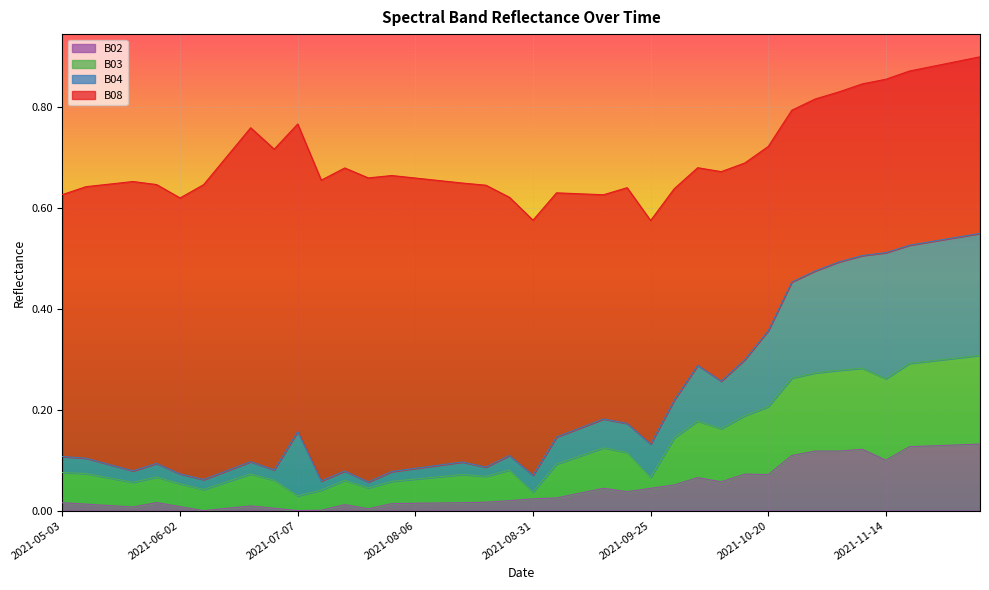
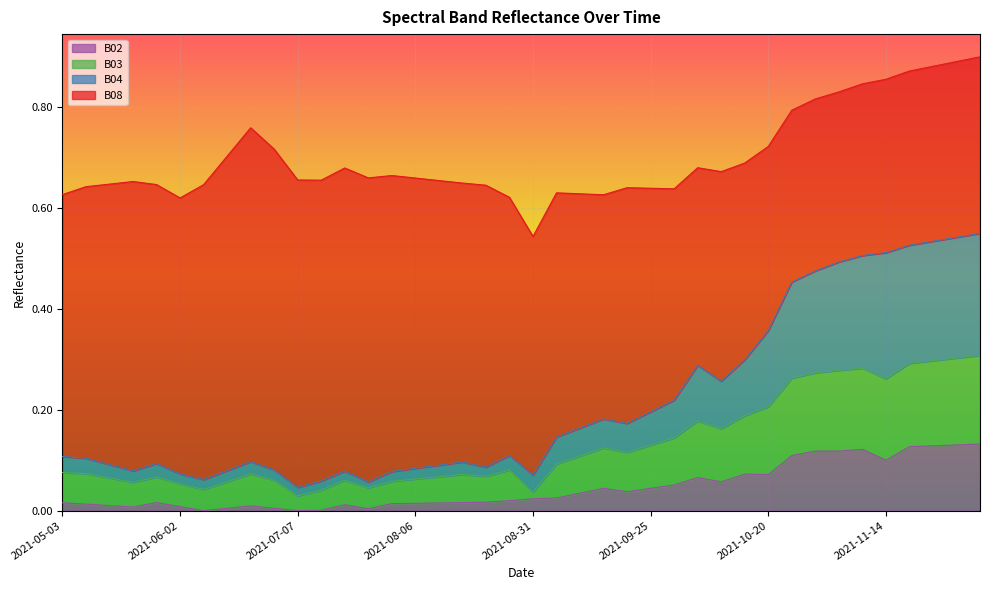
  {
    "B02": {
      "2021-05-03": 0.02,
      "2021-06-02": 0.01,
      "2021-07-07": 0.00,
      "2021-08-06": 0.01,
      "2021-08-31": 0.02,
      "2021-09-25": 0.04,
      "2021-10-20": 0.07,
      "2021-11-14": 0.10
    },
    "B03": {
      "2021-05-03": 0.06,
      "2021-06-02": 0.05,
      "2021-07-07": 0.03,
      "2021-08-06": 0.05,
      "2021-08-31": 0.01,
-     "2021-09-25": 0.02,
+     "2021-09-25": 0.09,
      "2021-10-20": 0.13,
      "2021-11-14": 0.16
    },
    "B04": {
      "2021-05-03": 0.03,
      "2021-06-02": 0.02,
-     "2021-07-07": 0.13,
+     "2021-07-07": 0.02,
      "2021-08-06": 0.02,
      "2021-08-31": 0.03,
      "2021-09-25": 0.07,
      "2021-10-20": 0.15,
      "2021-11-14": 0.25
    },
    "B08": {
      "2021-05-03": 0.52,
      "2021-06-02": 0.55,
      "2021-07-07": 0.61,
      "2021-08-06": 0.58,
-     "2021-08-31": 0.51,
+     "2021-08-31": 0.47,
      "2021-09-25": 0.44,
      "2021-10-20": 0.37,
      "2021-11-14": 0.34
    }
  }
